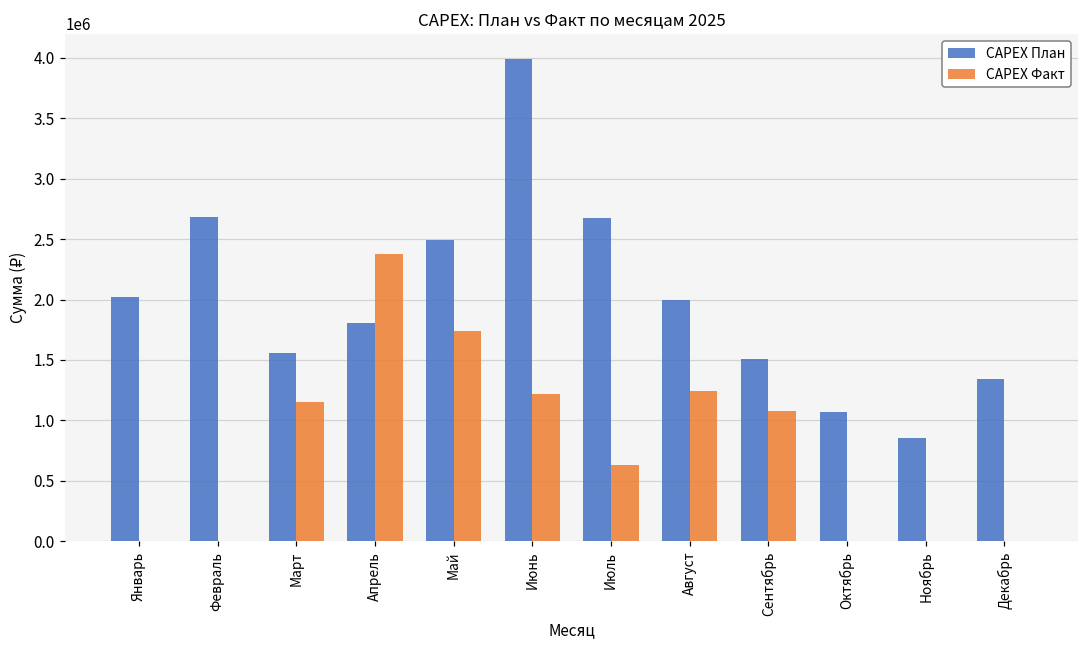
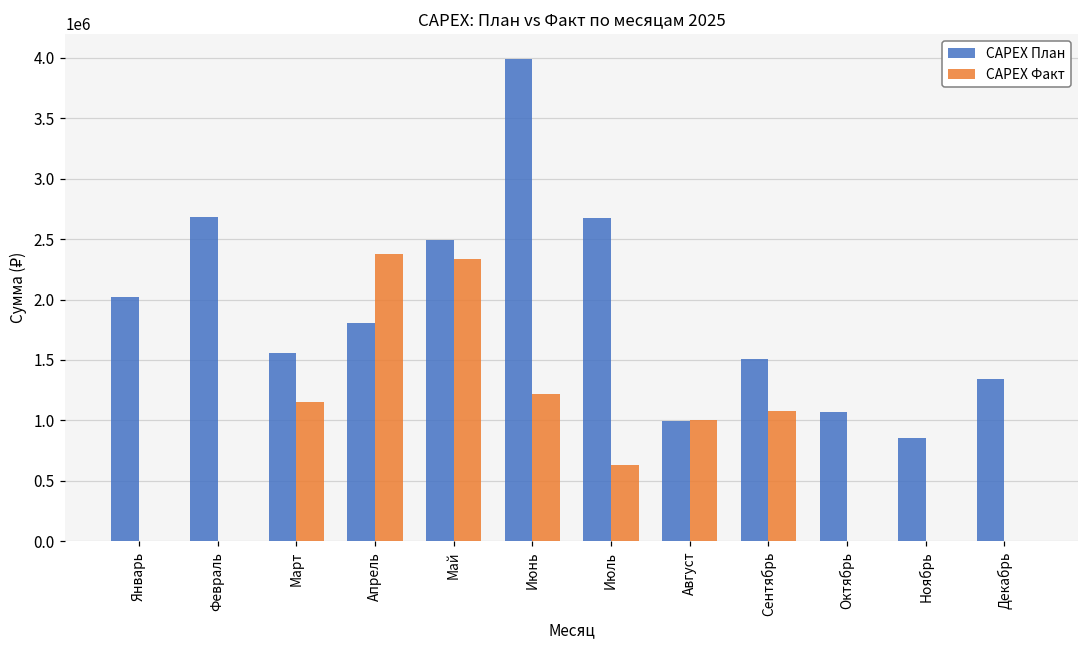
  {
    "CAPEX План": {
      "Январь": 2020000,
      "Февраль": 2690000,
      "Март": 1560000,
      "Апрель": 1810000,
      "Май": 2500000,
      "Июнь": 4000000,
      "Июль": 2680000,
-     "Август": 2000000,
+     "Август": 1000000,
      "Сентябрь": 1510000,
      "Октябрь": 1070000,
      "Ноябрь": 860000,
      "Декабрь": 1350000
    },
    "CAPEX Факт": {
      "Январь": 0,
      "Февраль": 0,
      "Март": 1150000,
      "Апрель": 2380000,
-     "Май": 1740000,
+     "Май": 2330000,
      "Июнь": 1220000,
      "Июль": 630000,
-     "Август": 1240000,
+     "Август": 1010000,
      "Сентябрь": 1080000,
      "Октябрь": 0,
      "Ноябрь": 0,
      "Декабрь": 0
    }
  }
